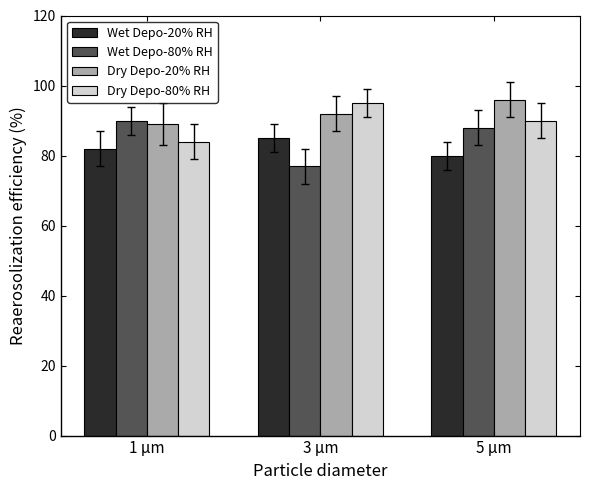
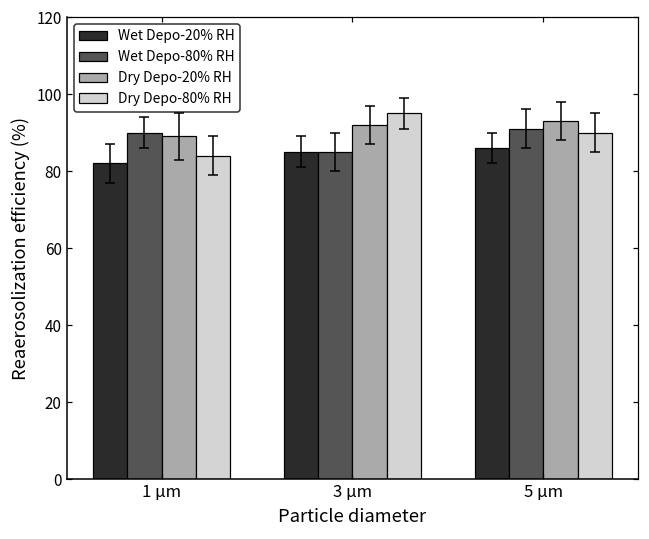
  {
    "Wet Depo-20% RH": {
      "1 μm": 82,
      "3 μm": 85,
-     "5 μm": 80
+     "5 μm": 86
    },
    "Wet Depo-80% RH": {
      "1 μm": 90,
-     "3 μm": 77,
-     "5 μm": 88
+     "3 μm": 85,
+     "5 μm": 91
    },
    "Dry Depo-20% RH": {
      "1 μm": 89,
      "3 μm": 92,
-     "5 μm": 96
+     "5 μm": 93
    },
    "Dry Depo-80% RH": {
      "1 μm": 84,
      "3 μm": 95,
      "5 μm": 90
    }
  }
